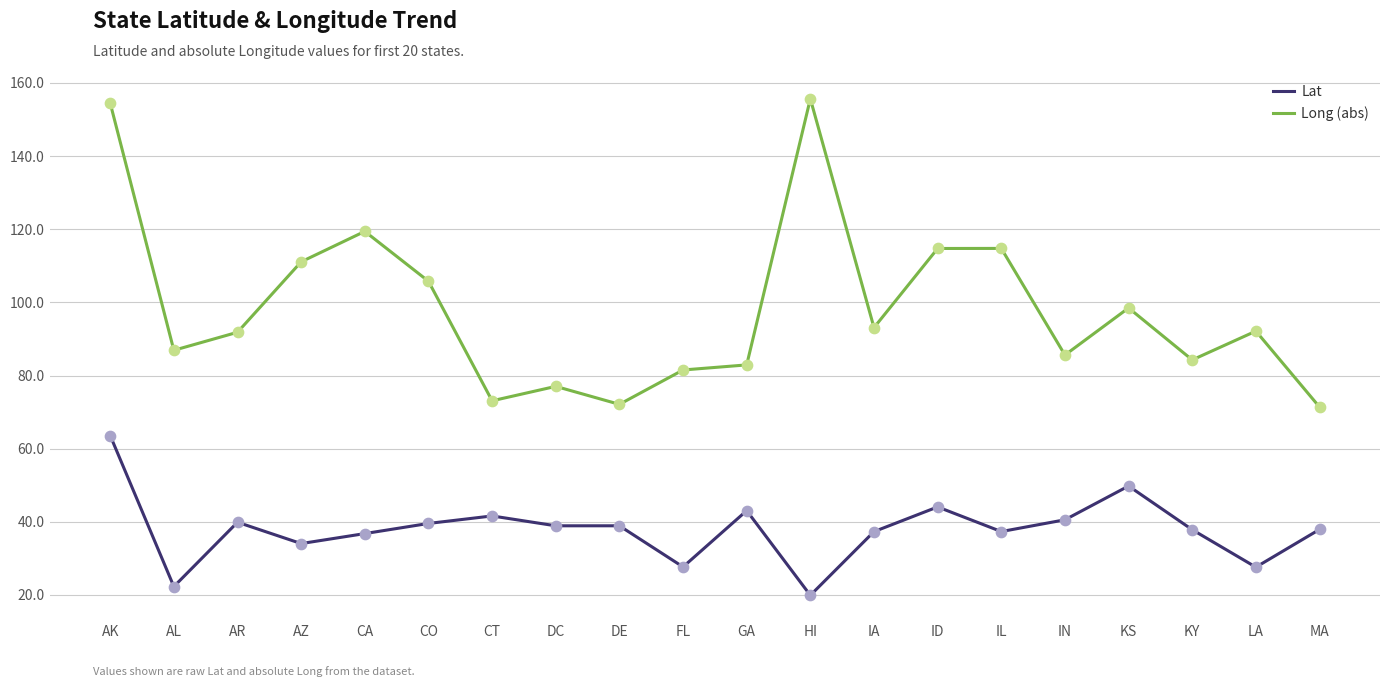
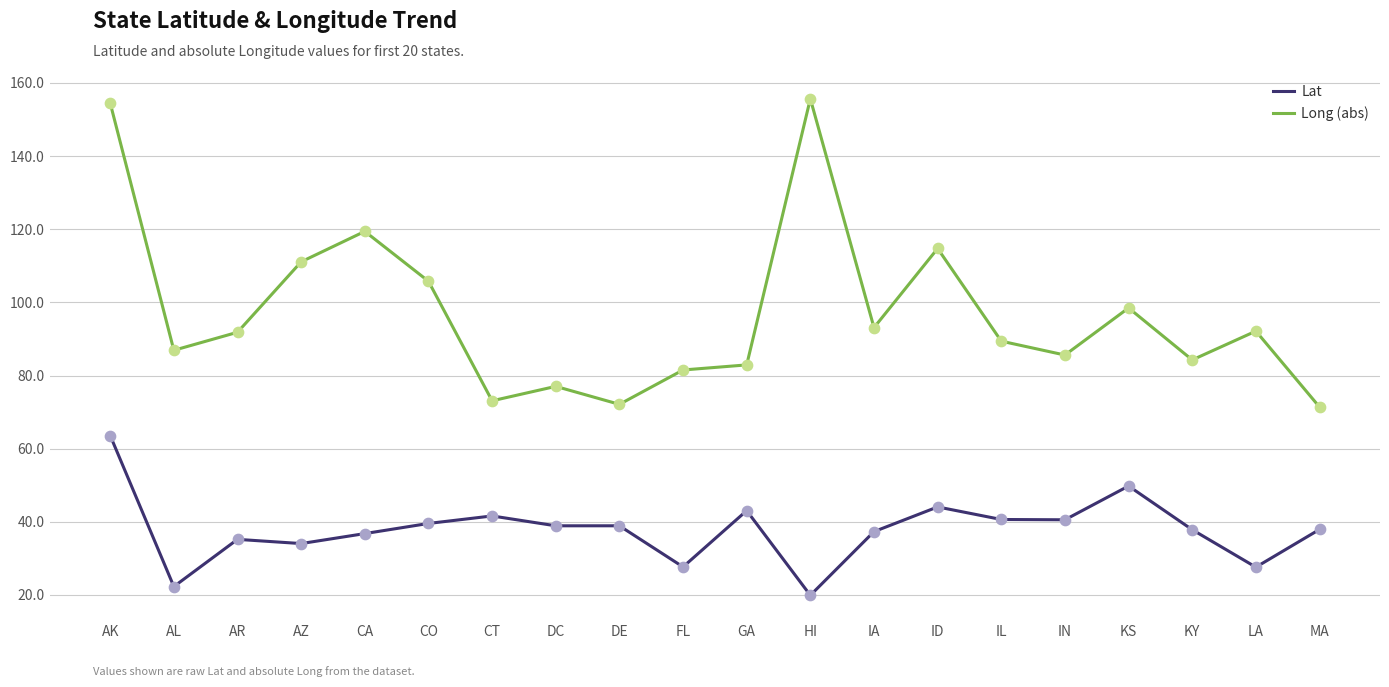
  {
    "Lat": {
      "AK": 64,
      "AL": 22,
-     "AR": 40,
+     "AR": 35,
      "AZ": 34,
      "CA": 37,
      "CO": 40,
      "CT": 42,
      "DC": 39,
      "DE": 39,
      "FL": 28,
      "GA": 43,
      "HI": 20,
      "IA": 37,
      "ID": 44,
-     "IL": 37,
+     "IL": 41,
      "IN": 41,
      "KS": 50,
      "KY": 38,
      "LA": 28,
      "MA": 38
    },
    "Long (abs)": {
      "AK": 154,
      "AL": 87,
      "AR": 92,
      "AZ": 111,
      "CA": 119,
      "CO": 106,
      "CT": 73,
      "DC": 77,
      "DE": 72,
      "FL": 82,
      "GA": 83,
      "HI": 156,
      "IA": 93,
      "ID": 115,
-     "IL": 115,
+     "IL": 89,
      "IN": 86,
      "KS": 98,
      "KY": 84,
      "LA": 92,
      "MA": 71
    }
  }
